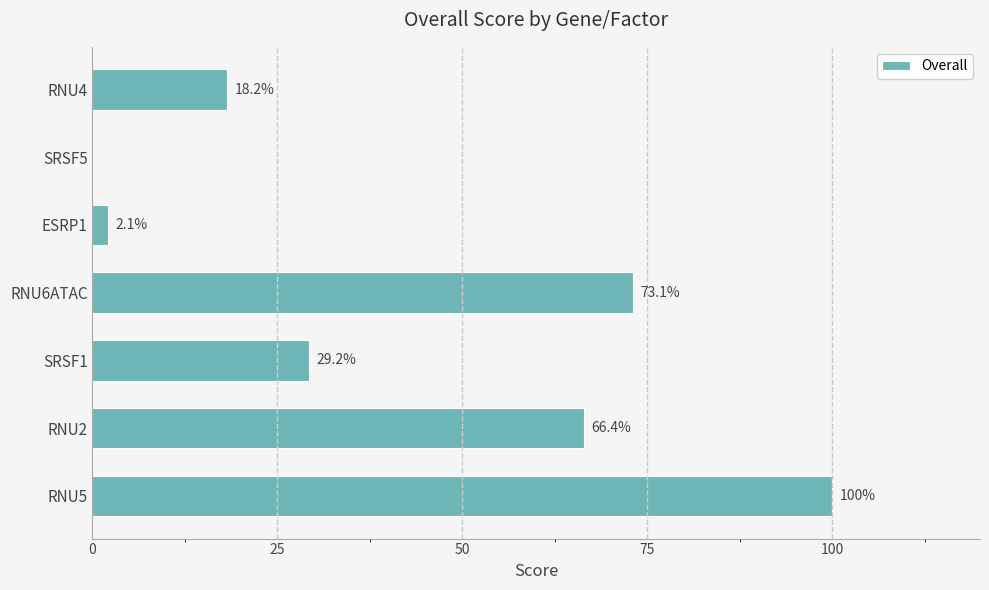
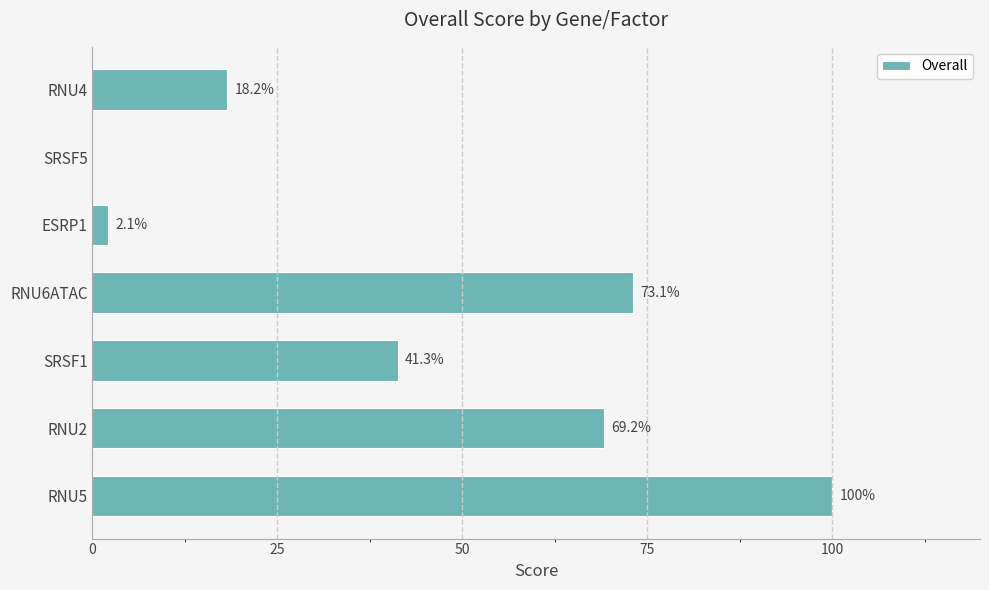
  {
    "RNU4": "18.2%",
    "ESRP1": "2.1%",
    "RNU6ATAC": "73.1%",
-   "SRSF1": "29.2%",
-   "RNU2": "66.4%",
+   "SRSF1": "41.3%",
+   "RNU2": "69.2%",
    "RNU5": "100%"
  }
